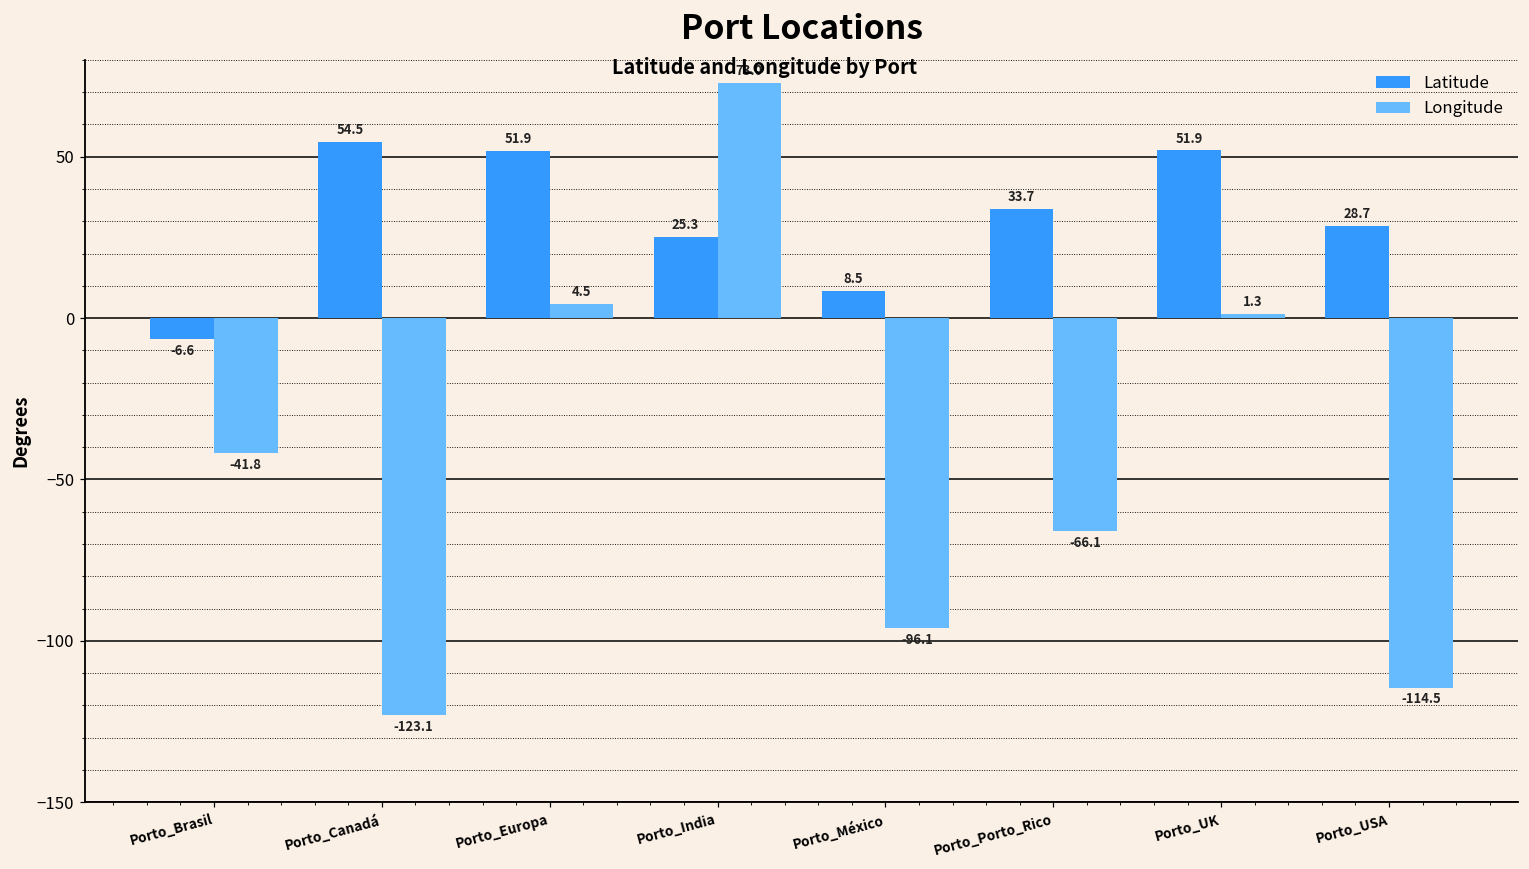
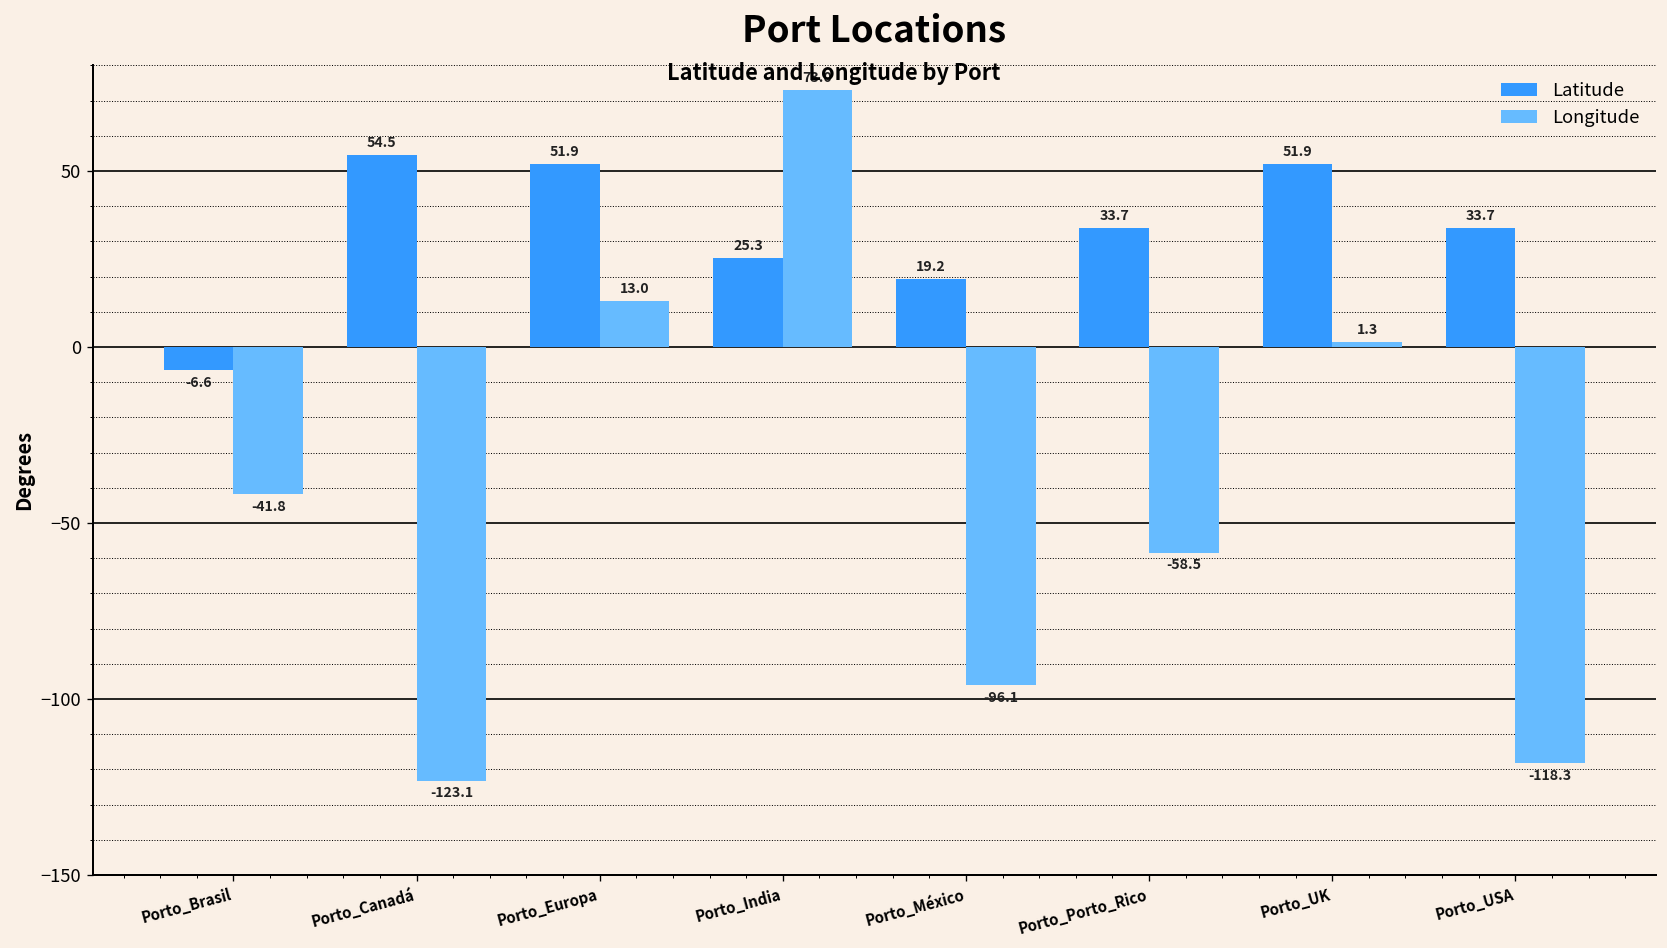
  {
    "Latitude": {
      "Porto_Brasil": -6.6,
      "Porto_Canadá": 54.5,
      "Porto_Europa": 51.9,
      "Porto_India": 25.3,
-     "Porto_México": 8.5,
+     "Porto_México": 19.2,
      "Porto_Porto_Rico": 33.7,
      "Porto_UK": 51.9,
-     "Porto_USA": 28.7
+     "Porto_USA": 33.7
    },
    "Longitude": {
      "Porto_Brasil": -41.8,
      "Porto_Canadá": -123.1,
-     "Porto_Europa": 4.5,
+     "Porto_Europa": 13.0,
      "Porto_India": 73.0,
      "Porto_México": -96.1,
-     "Porto_Porto_Rico": -66.1,
+     "Porto_Porto_Rico": -58.5,
      "Porto_UK": 1.3,
-     "Porto_USA": -114.5
+     "Porto_USA": -118.3
    }
  }
